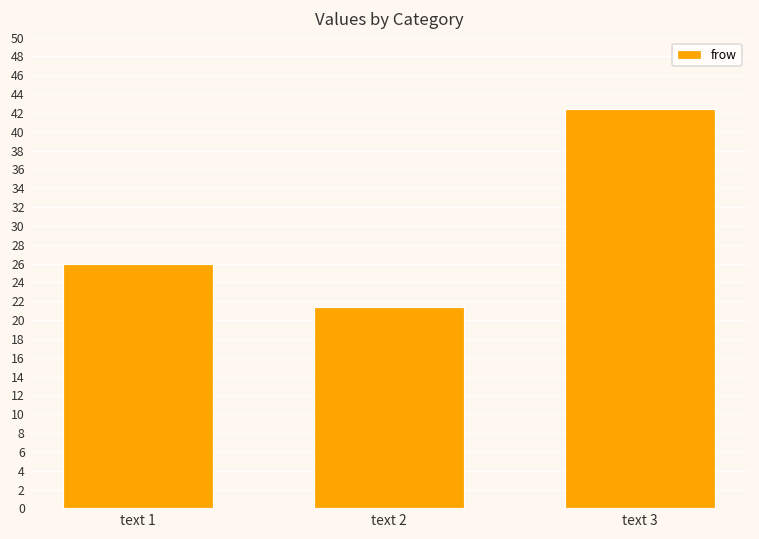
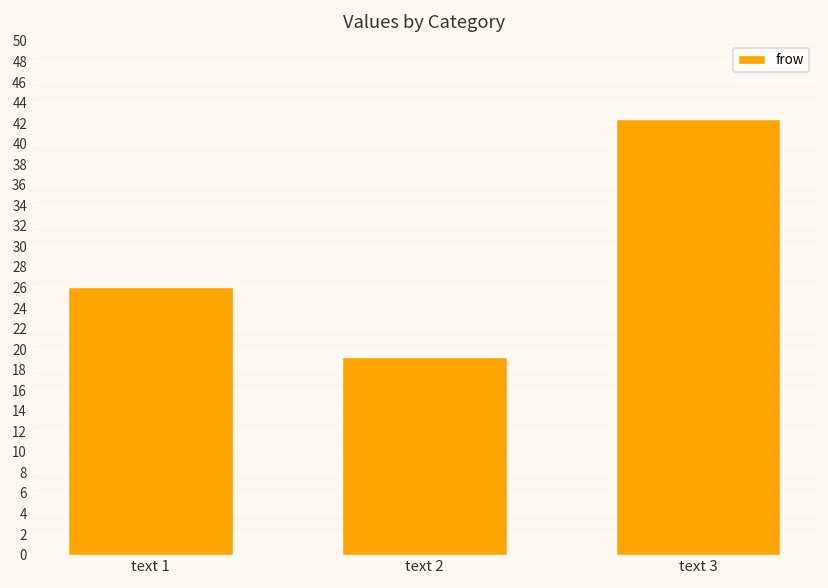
  {
    "text 1": 26,
-   "text 2": 21,
+   "text 2": 19,
    "text 3": 42
  }
